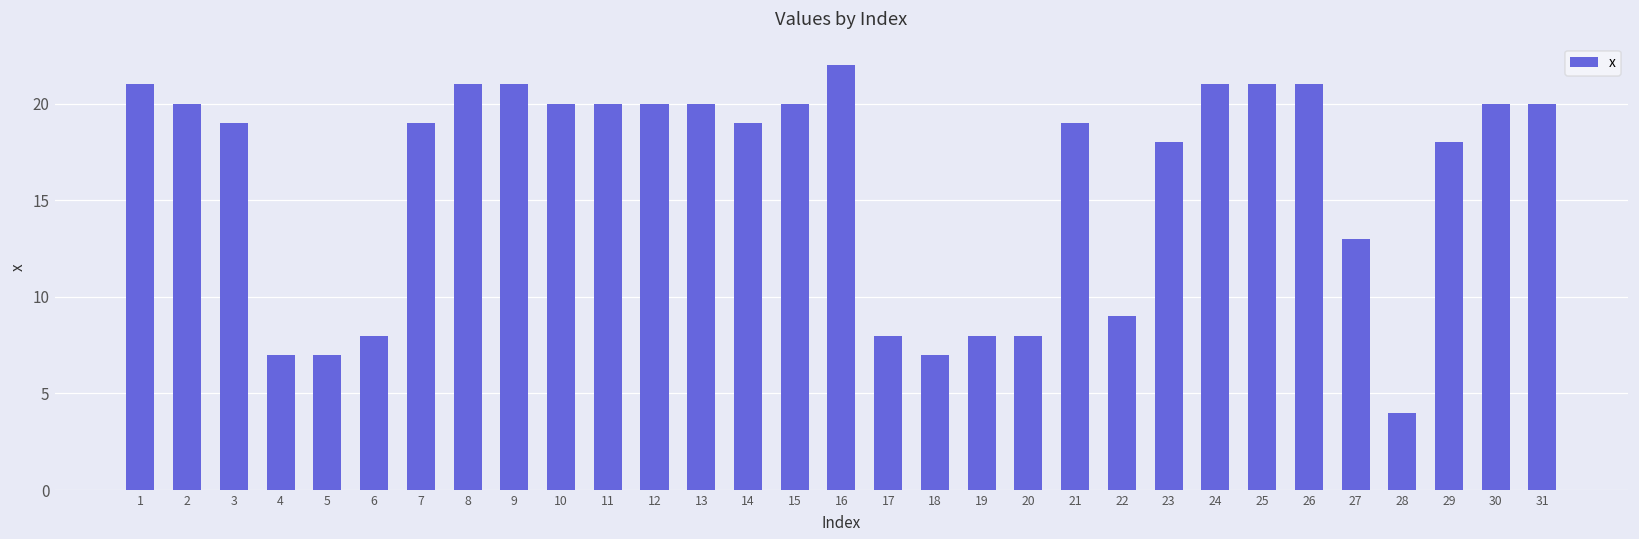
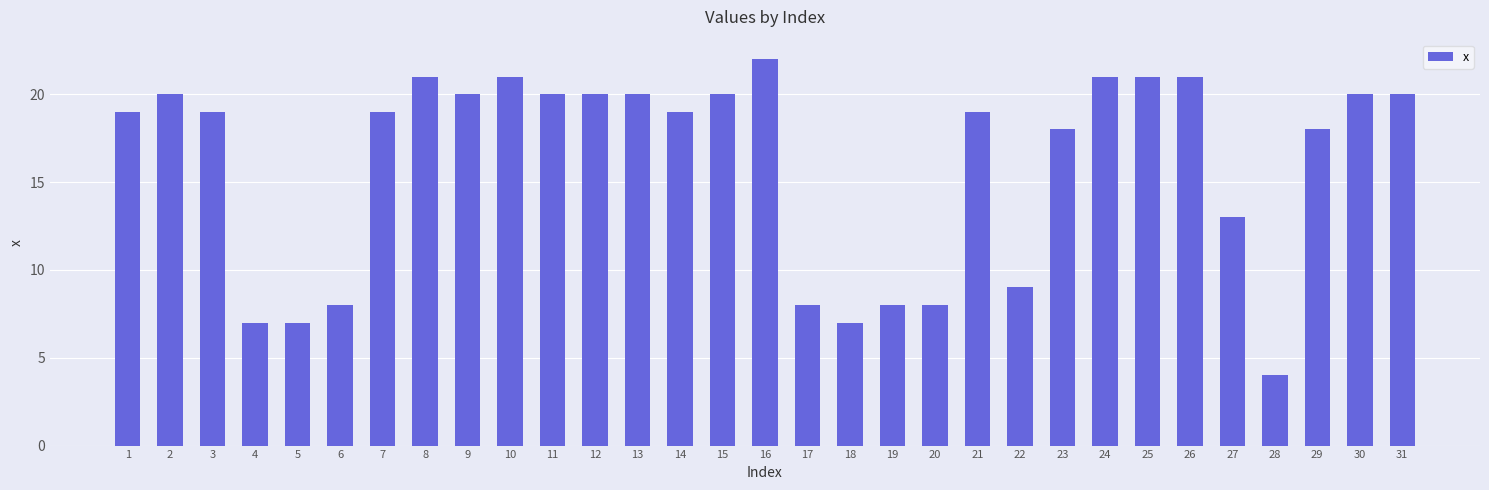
  {
-   "1": 21,
+   "1": 19,
    "2": 20,
    "3": 19,
    "4": 7,
    "5": 7,
    "6": 8,
    "7": 19,
    "8": 21,
-   "9": 21,
-   "10": 20,
+   "9": 20,
+   "10": 21,
    "11": 20,
    "12": 20,
    "13": 20,
    "14": 19,
    "15": 20,
    "16": 22,
    "17": 8,
    "18": 7,
    "19": 8,
    "20": 8,
    "21": 19,
    "22": 9,
    "23": 18,
    "24": 21,
    "25": 21,
    "26": 21,
    "27": 13,
    "28": 4,
    "29": 18,
    "30": 20,
    "31": 20
  }
